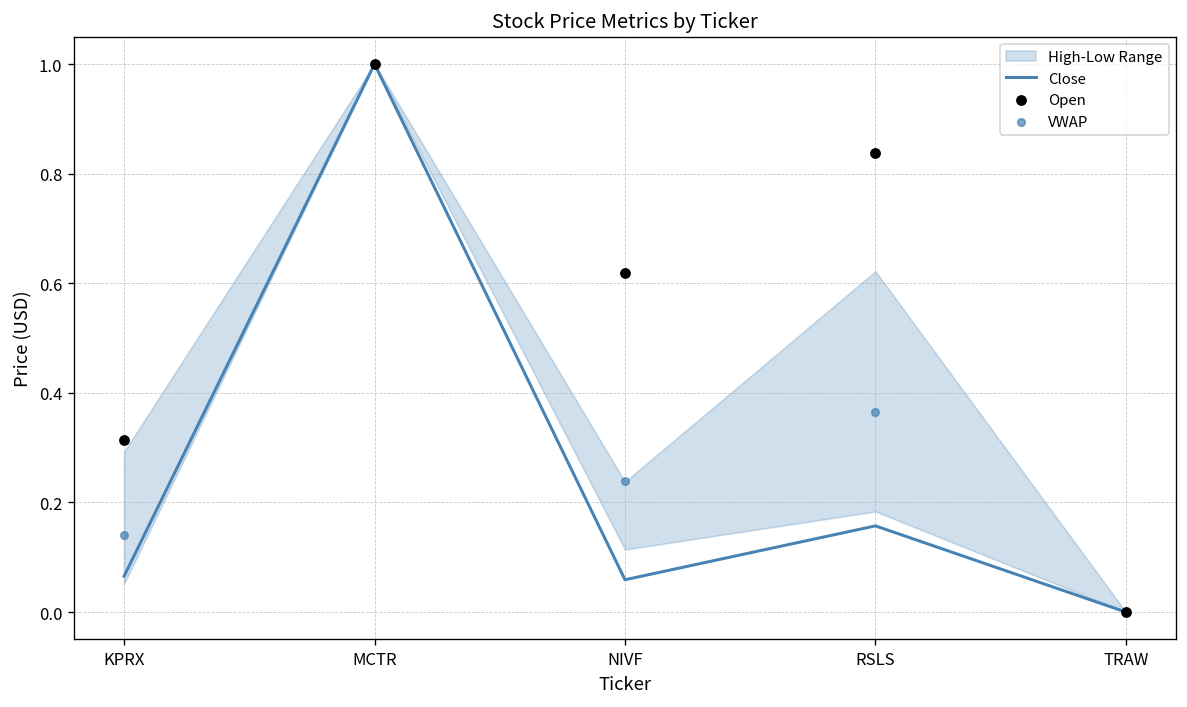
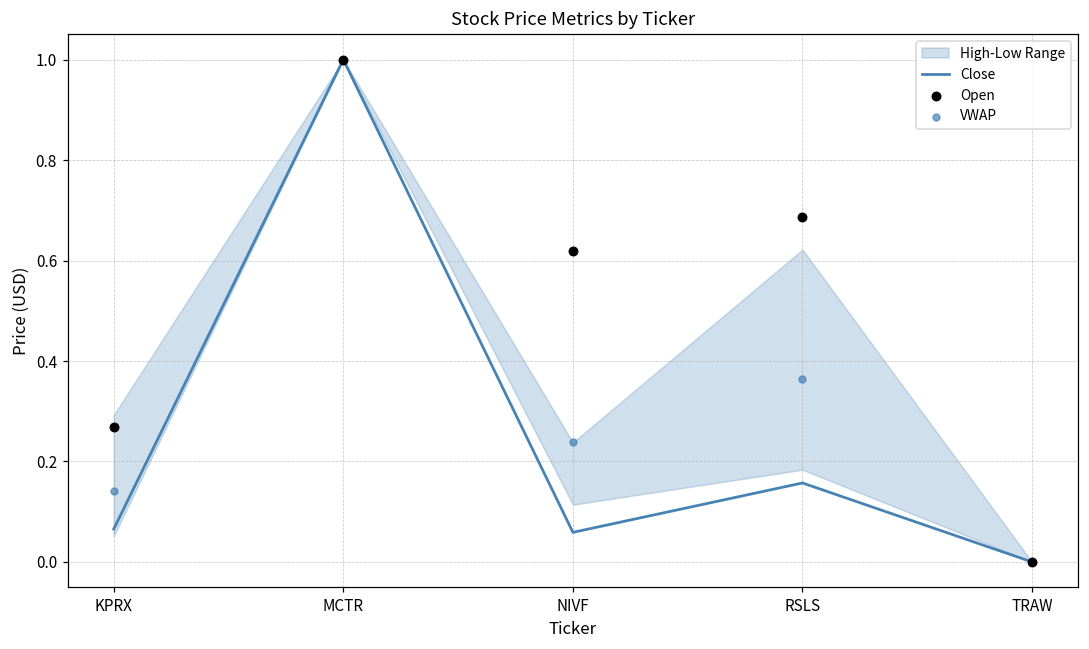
  {
    "Open": {
-     "KPRX": 0.31,
-     "RSLS": 0.84
+     "KPRX": 0.27,
+     "RSLS": 0.69
    }
  }
